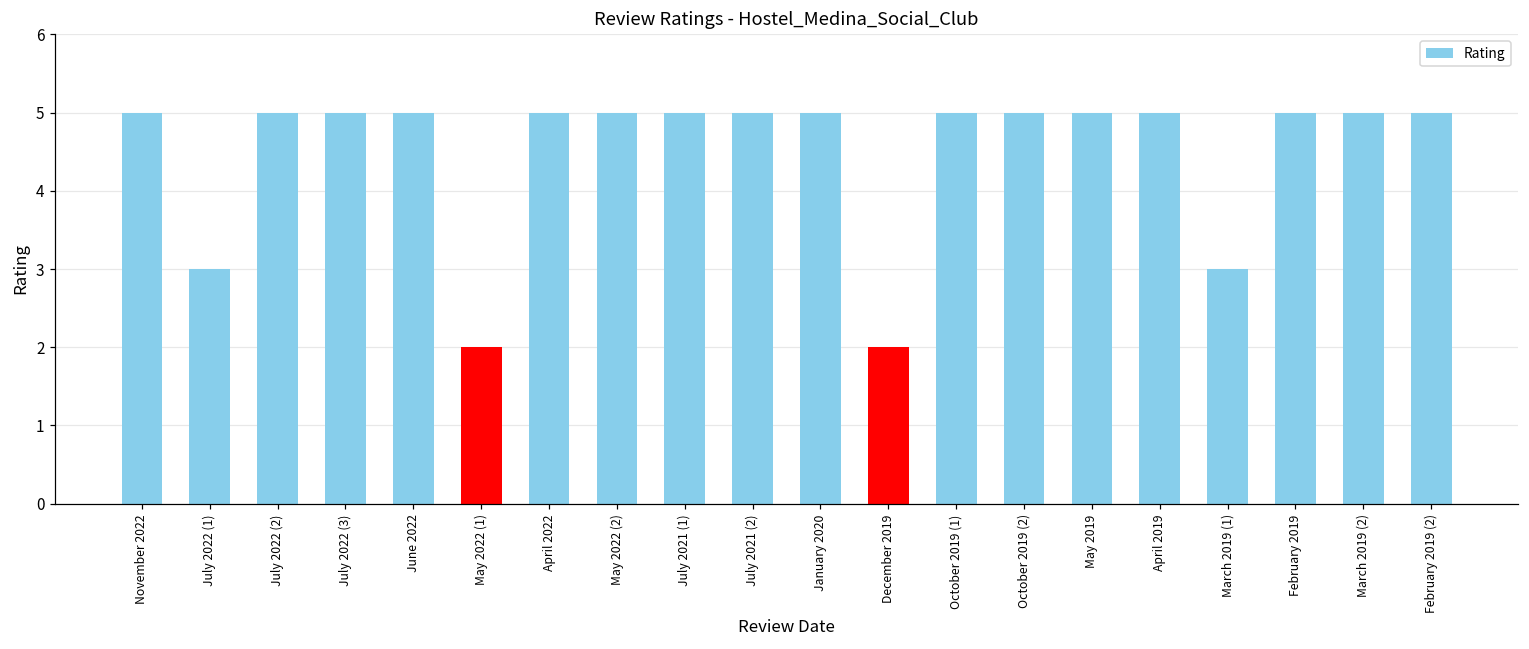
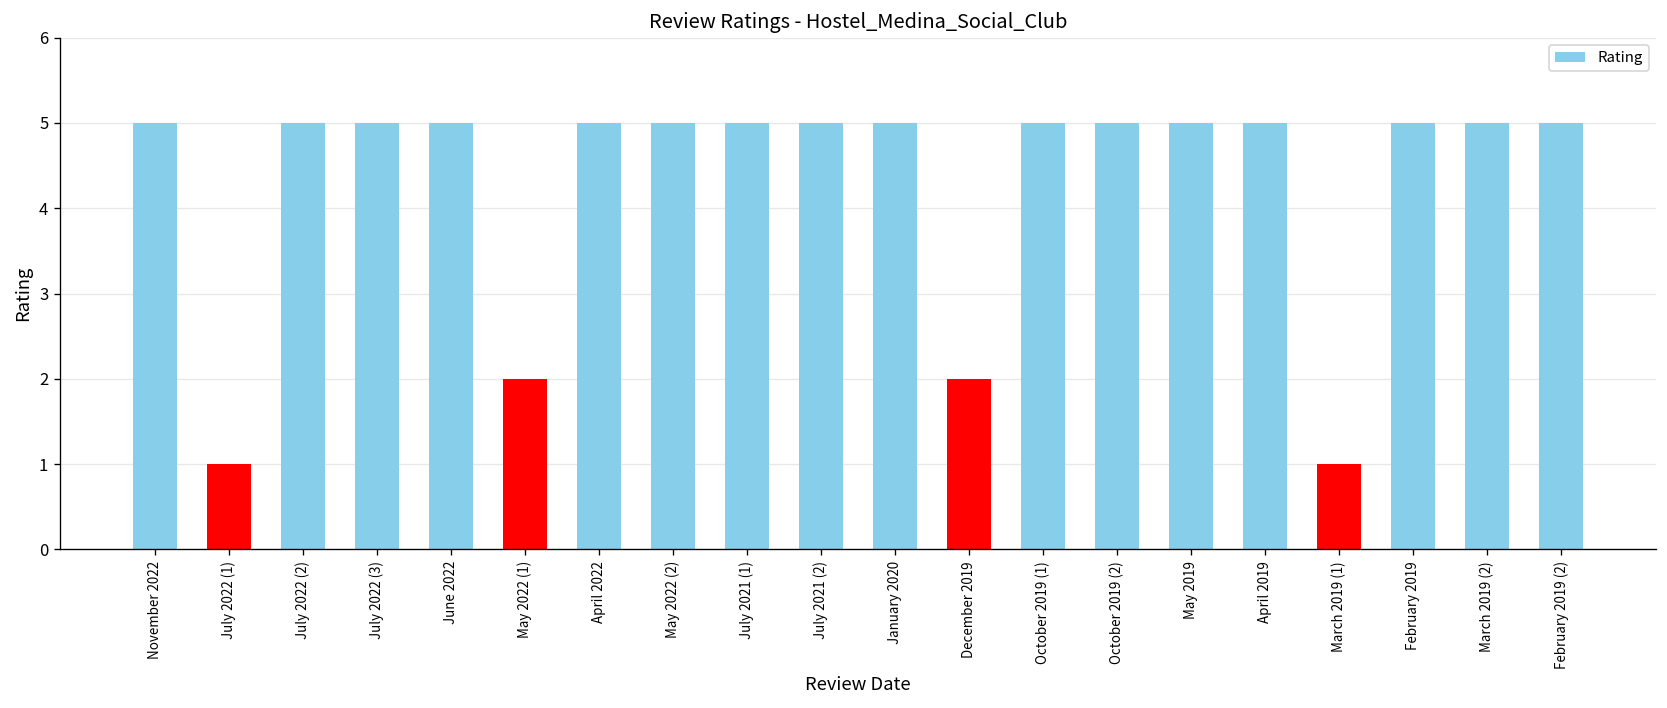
  {
    "November 2022": 5,
-   "July 2022 (1)": 3,
+   "July 2022 (1)": 1,
    "July 2022 (2)": 5,
    "July 2022 (3)": 5,
    "June 2022": 5,
    "May 2022 (1)": 2,
    "April 2022": 5,
    "May 2022 (2)": 5,
    "July 2021 (1)": 5,
    "July 2021 (2)": 5,
    "January 2020": 5,
    "December 2019": 2,
    "October 2019 (1)": 5,
    "October 2019 (2)": 5,
    "May 2019": 5,
    "April 2019": 5,
-   "March 2019 (1)": 3,
+   "March 2019 (1)": 1,
    "February 2019": 5,
    "March 2019 (2)": 5,
    "February 2019 (2)": 5
  }
